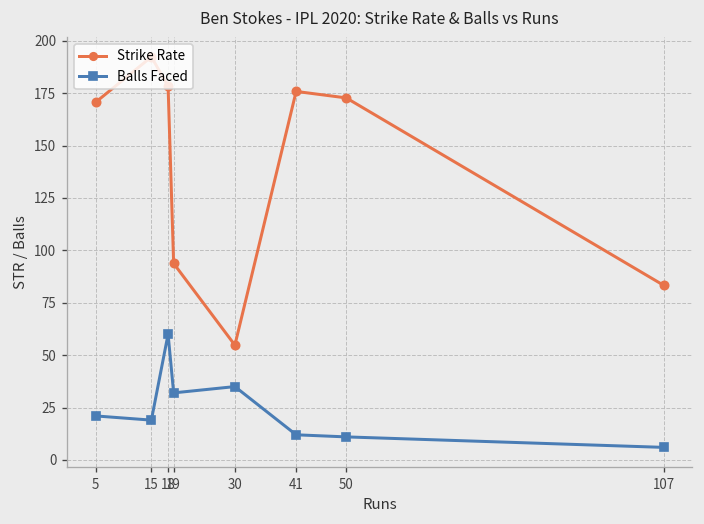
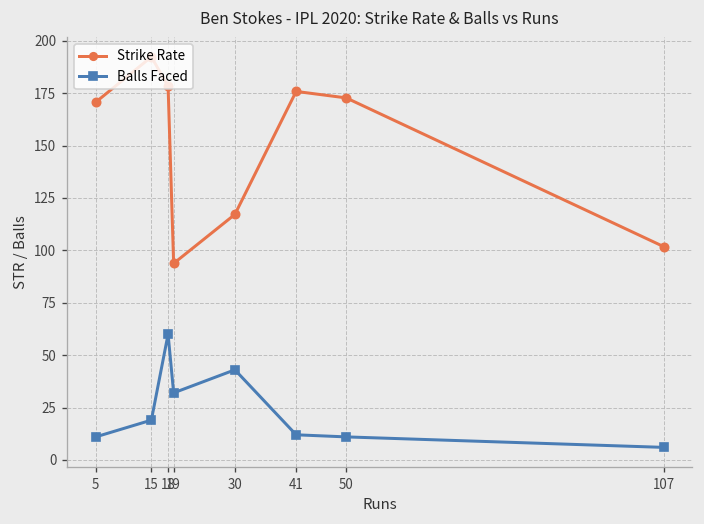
  {
    "Strike Rate": {
      "5": 171,
-     "30": 55,
+     "30": 117,
      "41": 176,
      "50": 173,
-     "107": 83
+     "107": 102
    },
    "Balls Faced": {
-     "5": 21,
+     "5": 11,
      "15": 19,
-     "30": 35,
+     "30": 43,
      "41": 12,
      "50": 11,
      "107": 6
    }
  }
